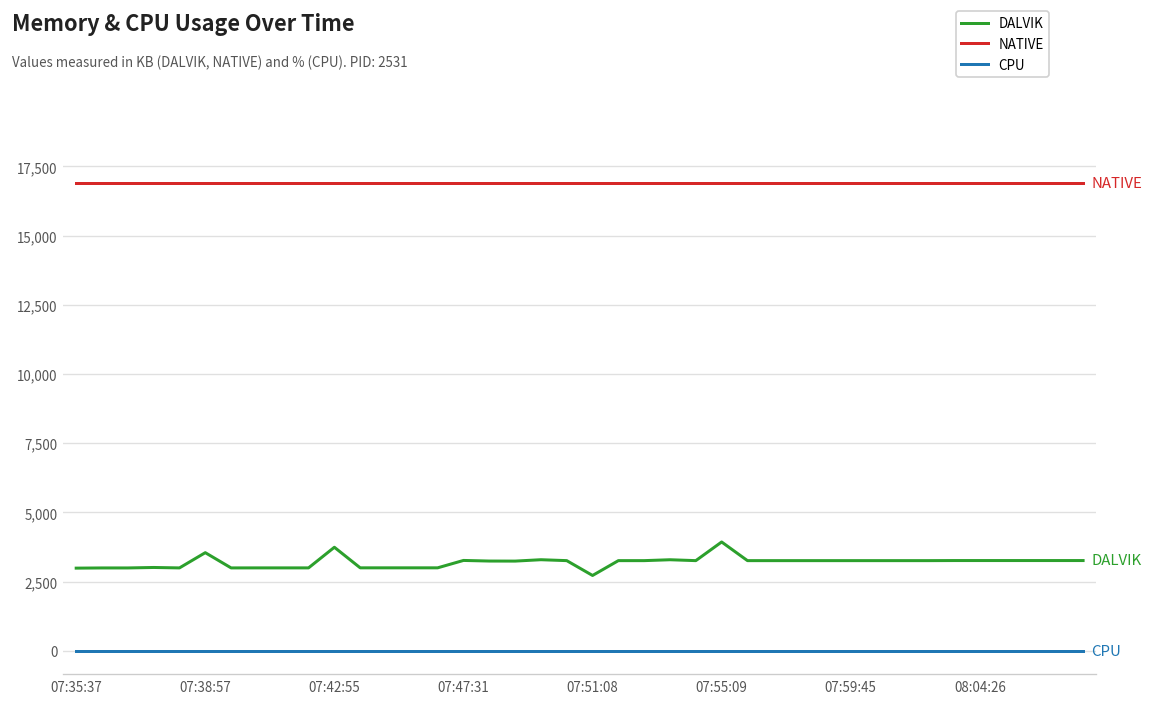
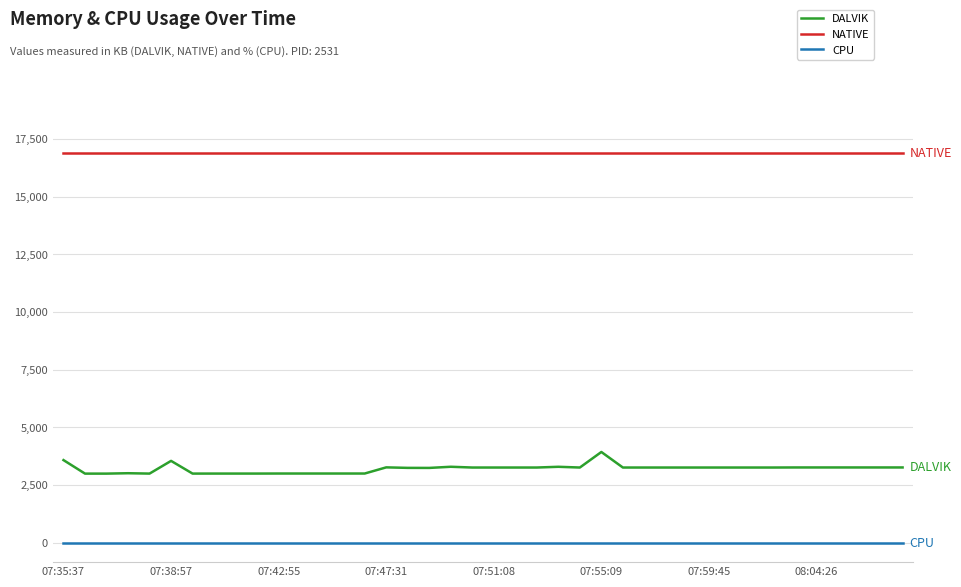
  {
    "DALVIK": {
-     "07:35:37": "3,000",
+     "07:35:37": "3,600",
      "07:38:57": "3,500",
-     "07:42:55": "3,700",
+     "07:42:55": "3,000",
      "07:47:31": "3,300",
-     "07:51:08": "2,700",
+     "07:51:08": "3,300",
      "07:55:09": "3,900",
      "07:59:45": "3,300",
      "08:04:26": "3,300"
    },
    "NATIVE": {
      "07:35:37": "16,900",
      "07:38:57": "16,900",
      "07:42:55": "16,900",
      "07:47:31": "16,900",
      "07:51:08": "16,900",
      "07:55:09": "16,900",
      "07:59:45": "16,900",
      "08:04:26": "16,900"
    },
    "CPU": {
      "07:35:37": "0",
      "07:38:57": "0",
      "07:42:55": "0",
      "07:47:31": "0",
      "07:51:08": "0",
      "07:55:09": "0",
      "07:59:45": "0",
      "08:04:26": "0"
    }
  }
